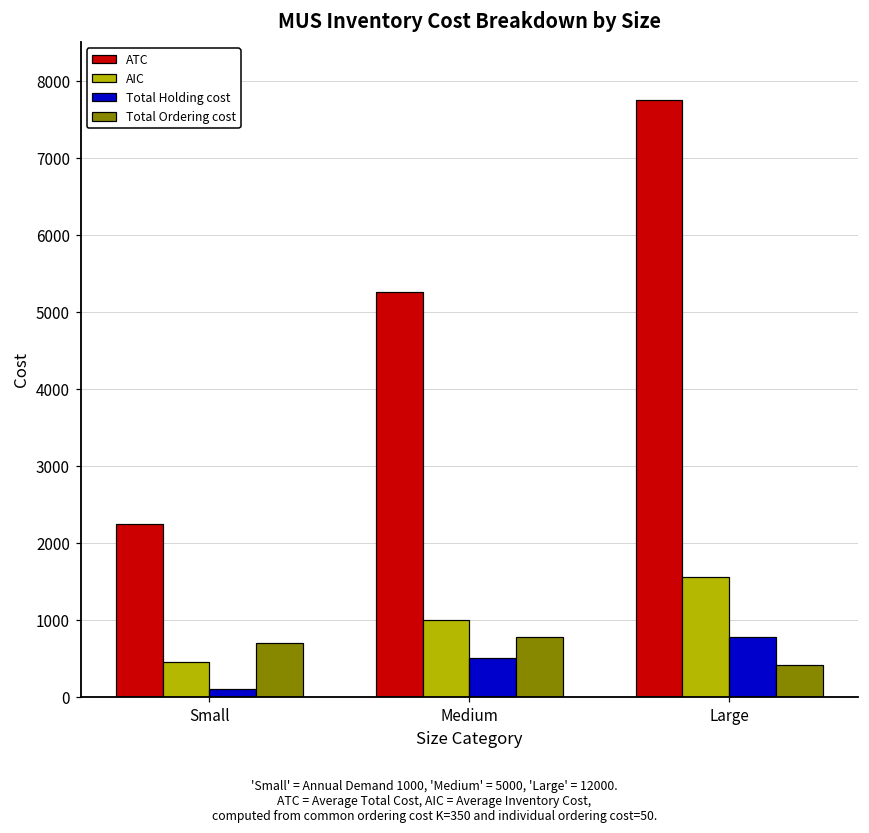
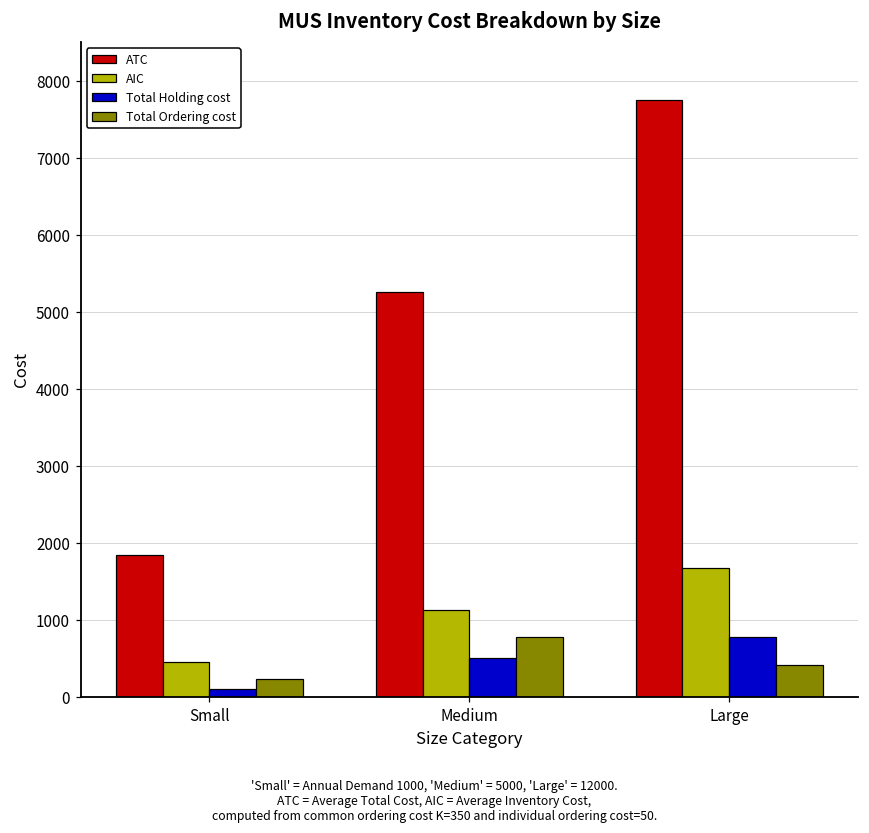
  {
    "ATC": {
-     "Small": 2200,
+     "Small": 1800,
      "Medium": 5200,
      "Large": 7700
    },
    "AIC": {
      "Small": 400,
-     "Medium": 1000,
-     "Large": 1500
+     "Medium": 1100,
+     "Large": 1700
    },
    "Total Holding cost": {
      "Small": 100,
      "Medium": 500,
      "Large": 800
    },
    "Total Ordering cost": {
-     "Small": 700,
+     "Small": 200,
      "Medium": 800,
      "Large": 400
    }
  }
